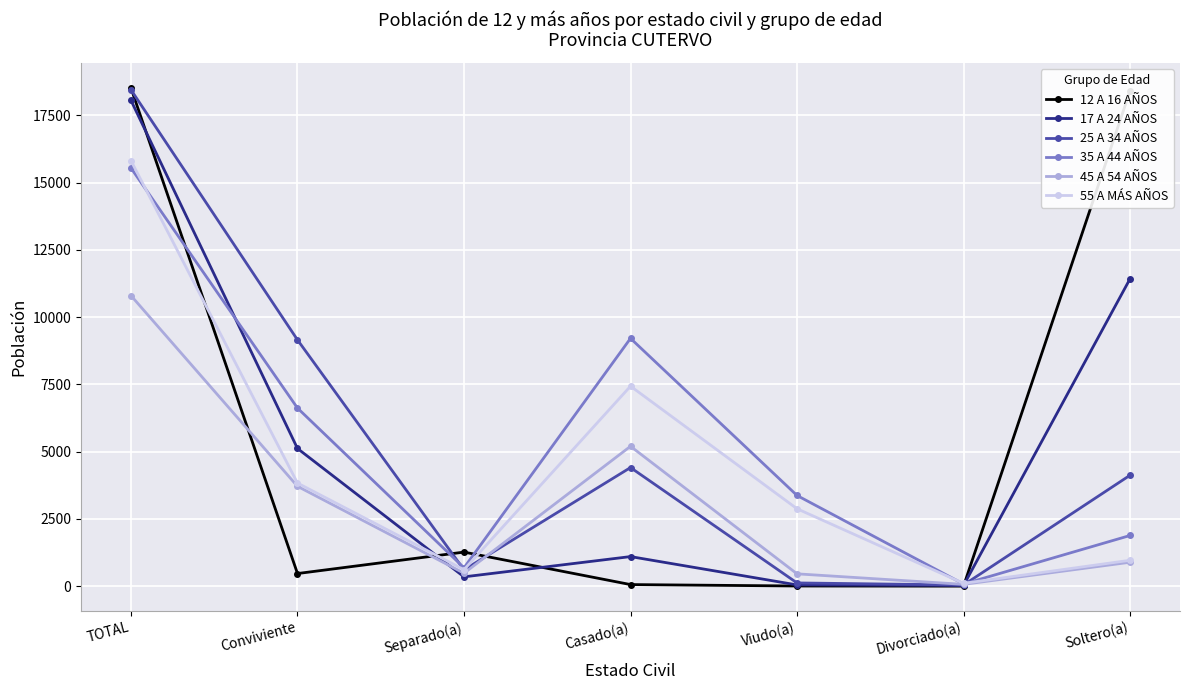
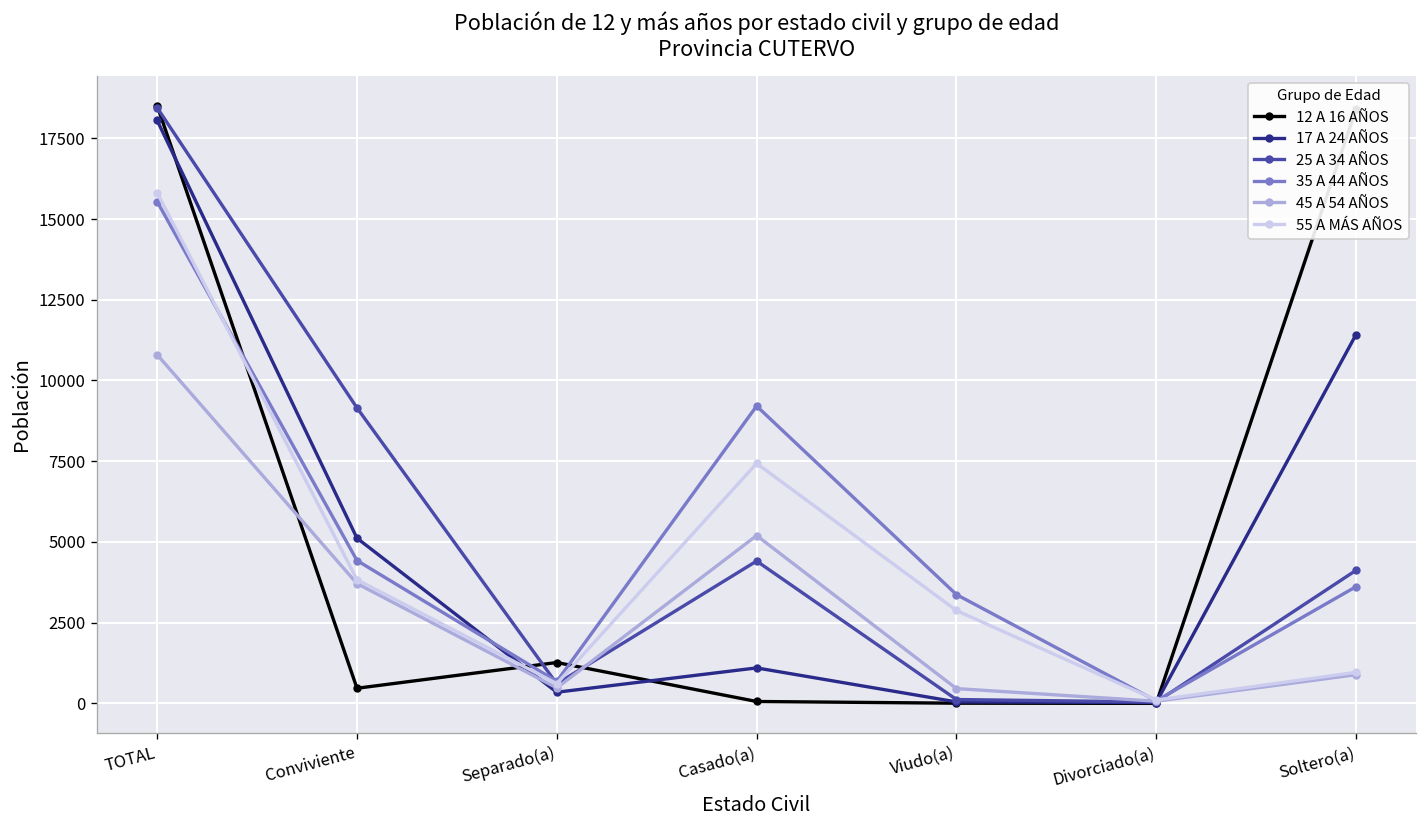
  {
    "12 A 16 AÑOS": {
      "Conviviente": 500,
      "Separado(a)": 1300,
      "Casado(a)": 100
    },
    "35 A 44 AÑOS": {
      "TOTAL": 15500,
-     "Conviviente": 6600,
+     "Conviviente": 4400,
      "Casado(a)": 9200,
      "Viudo(a)": 3400,
-     "Soltero(a)": 1900
+     "Soltero(a)": 3600
    }
  }
